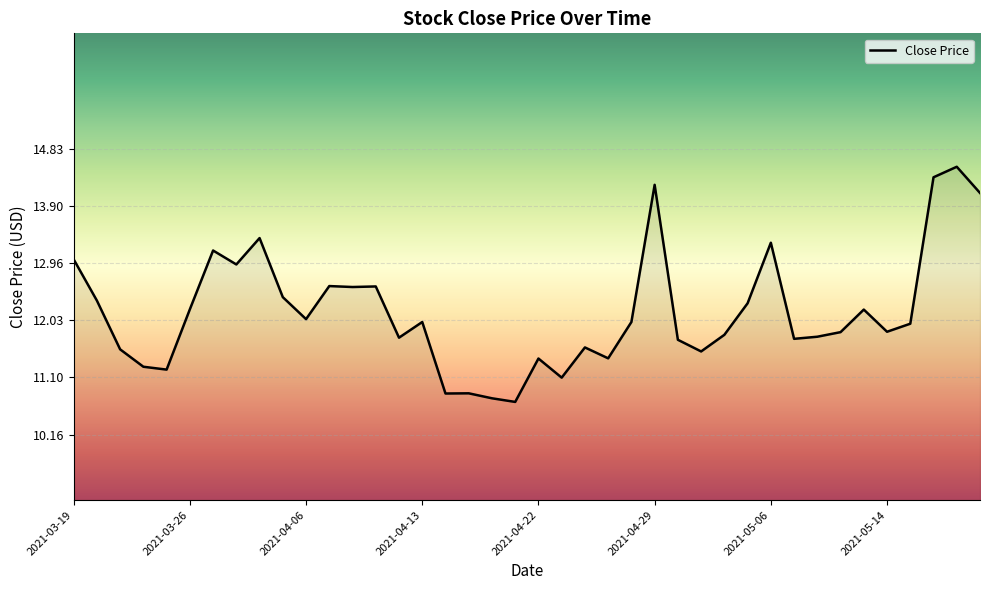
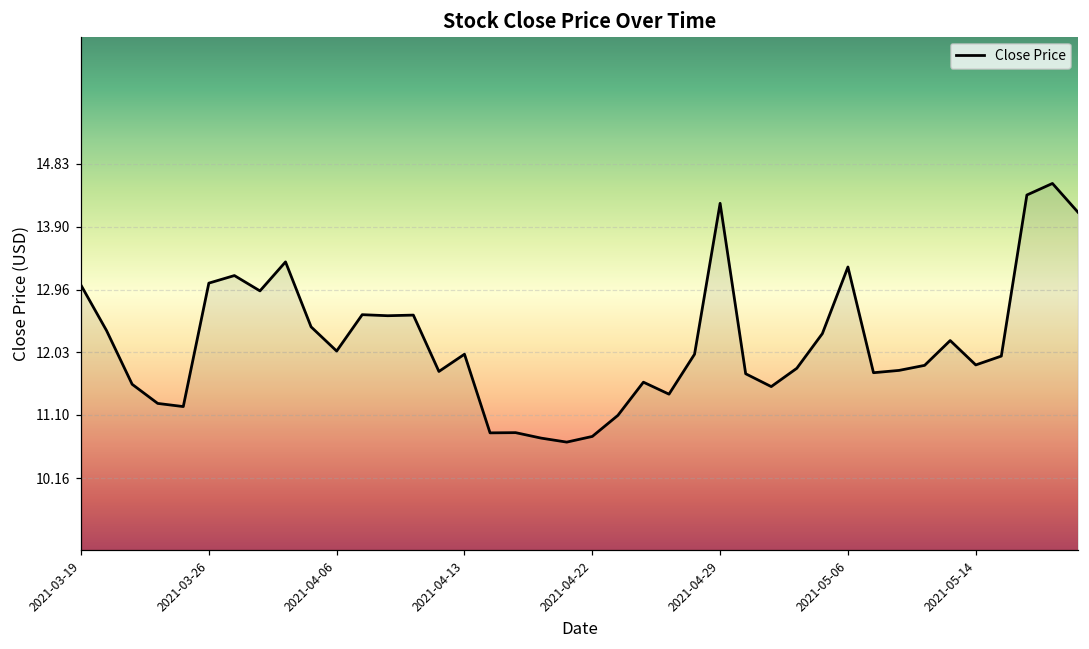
  {
    "2021-03-19": 13.0,
-   "2021-03-26": 12.2,
+   "2021-03-26": 13.1,
    "2021-04-06": 12.1,
    "2021-04-13": 12.0,
-   "2021-04-22": 11.4,
+   "2021-04-22": 10.8,
    "2021-04-29": 14.2,
    "2021-05-06": 13.3,
    "2021-05-14": 11.8
  }
